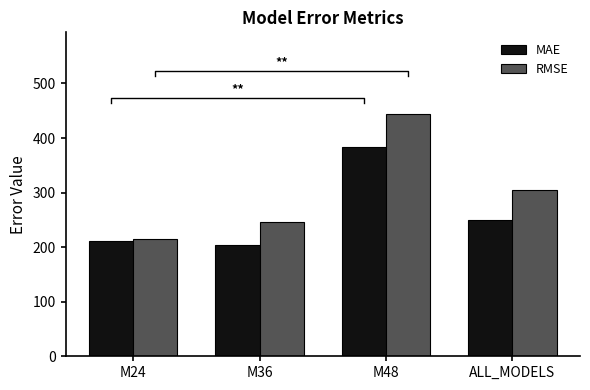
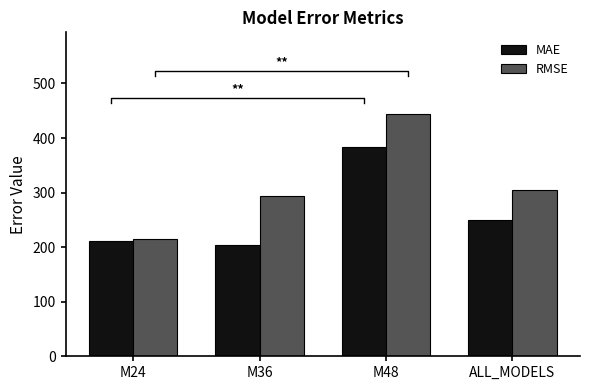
  {
    "RMSE": {
      "M24": 220,
-     "M36": 250,
+     "M36": 290,
      "M48": 440,
      "ALL_MODELS": 300
    }
  }
